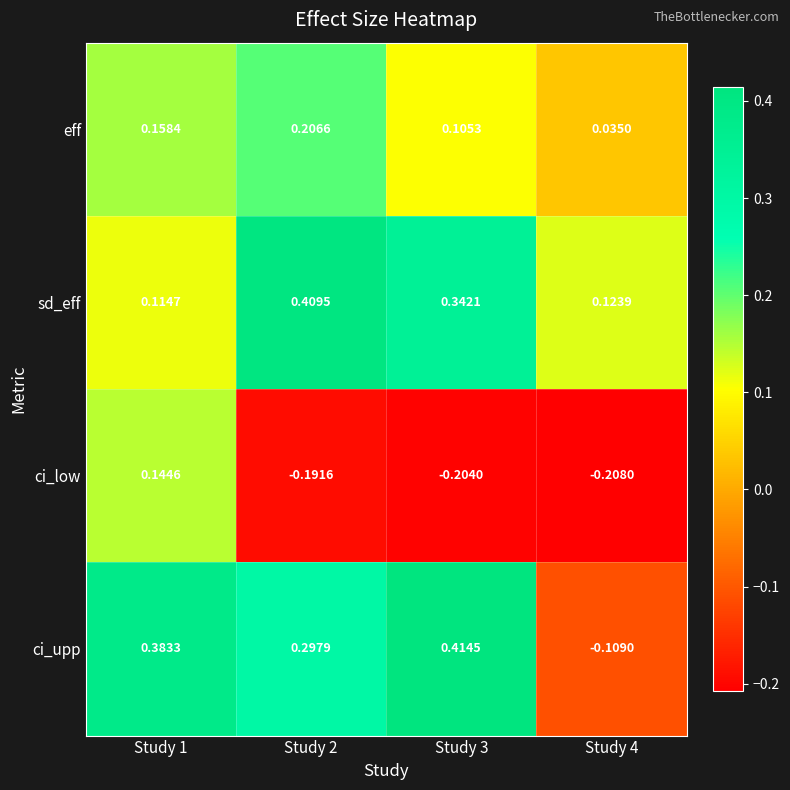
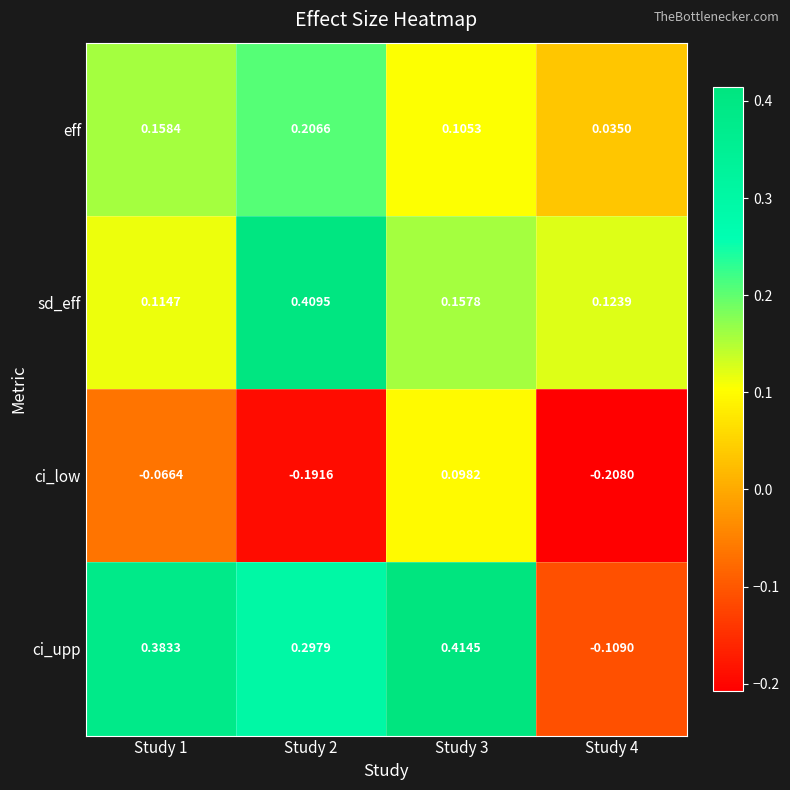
  {
    "eff": {
      "Study 1": 0.1584,
      "Study 2": 0.2066,
      "Study 3": 0.1053,
      "Study 4": 0.0350
    },
    "sd_eff": {
      "Study 1": 0.1147,
      "Study 2": 0.4095,
-     "Study 3": 0.3421,
+     "Study 3": 0.1578,
      "Study 4": 0.1239
    },
    "ci_low": {
-     "Study 1": 0.1446,
+     "Study 1": -0.0664,
      "Study 2": -0.1916,
-     "Study 3": -0.2040,
+     "Study 3": 0.0982,
      "Study 4": -0.2080
    },
    "ci_upp": {
      "Study 1": 0.3833,
      "Study 2": 0.2979,
      "Study 3": 0.4145,
      "Study 4": -0.1090
    }
  }
